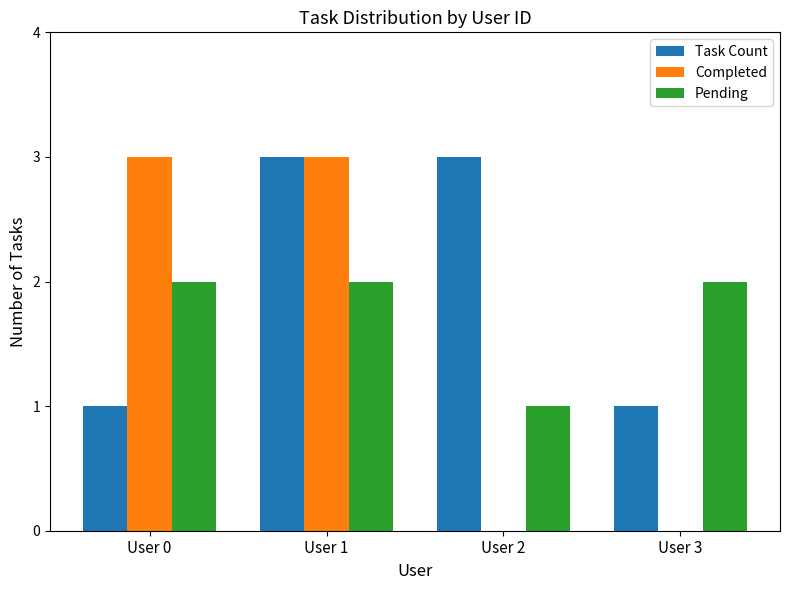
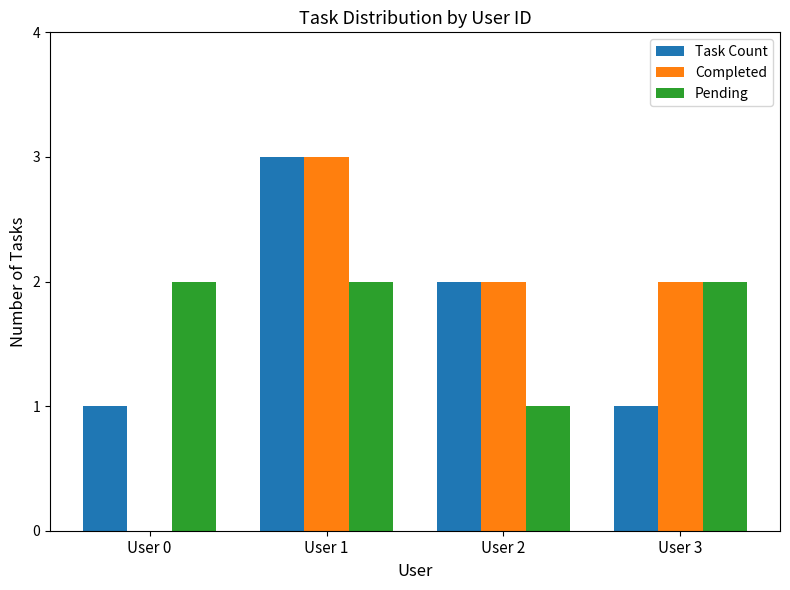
  {
    "Task Count": {
      "User 0": 1,
      "User 1": 3,
-     "User 2": 3,
+     "User 2": 2,
      "User 3": 1
    },
    "Completed": {
-     "User 0": 3,
+     "User 0": 0,
      "User 1": 3,
-     "User 2": 0,
-     "User 3": 0
+     "User 2": 2,
+     "User 3": 2
    },
    "Pending": {
      "User 0": 2,
      "User 1": 2,
      "User 2": 1,
      "User 3": 2
    }
  }
